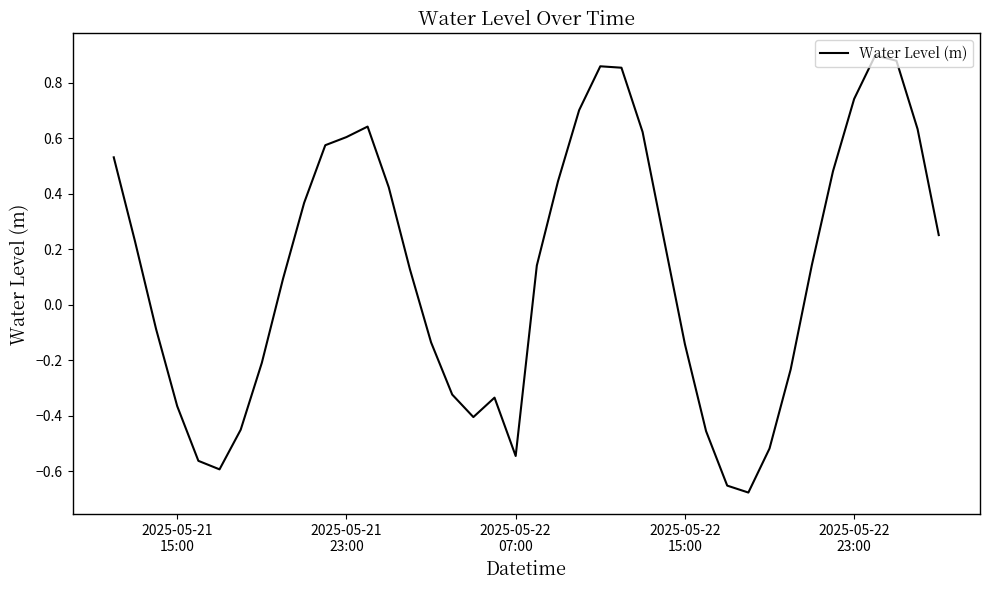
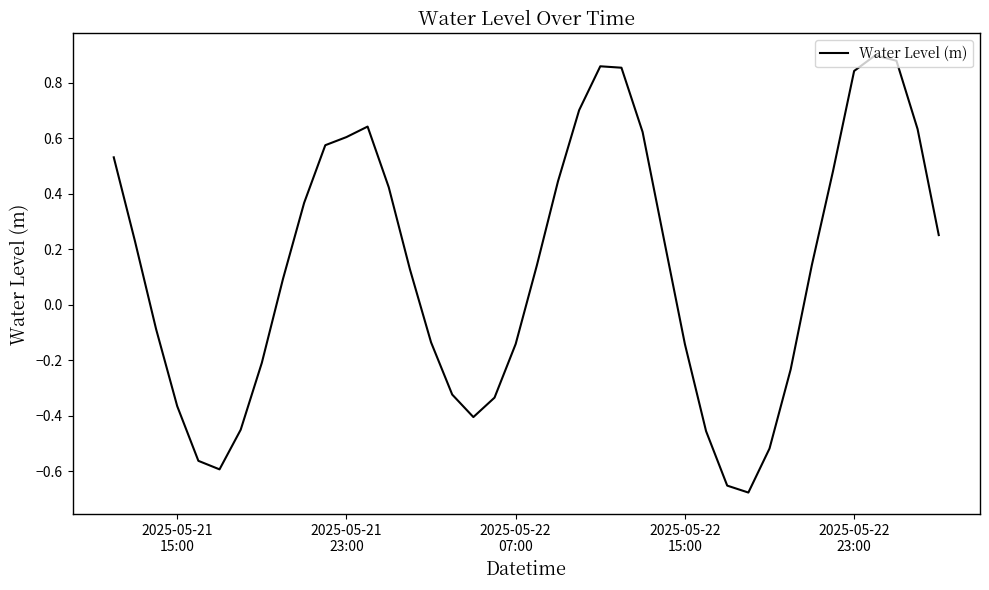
  {
    "2025-05-21 15:00": -0.37,
    "2025-05-21 23:00": 0.60,
-   "2025-05-22 07:00": -0.55,
+   "2025-05-22 07:00": -0.14,
    "2025-05-22 15:00": -0.14,
-   "2025-05-22 23:00": 0.74
+   "2025-05-22 23:00": 0.84
  }
